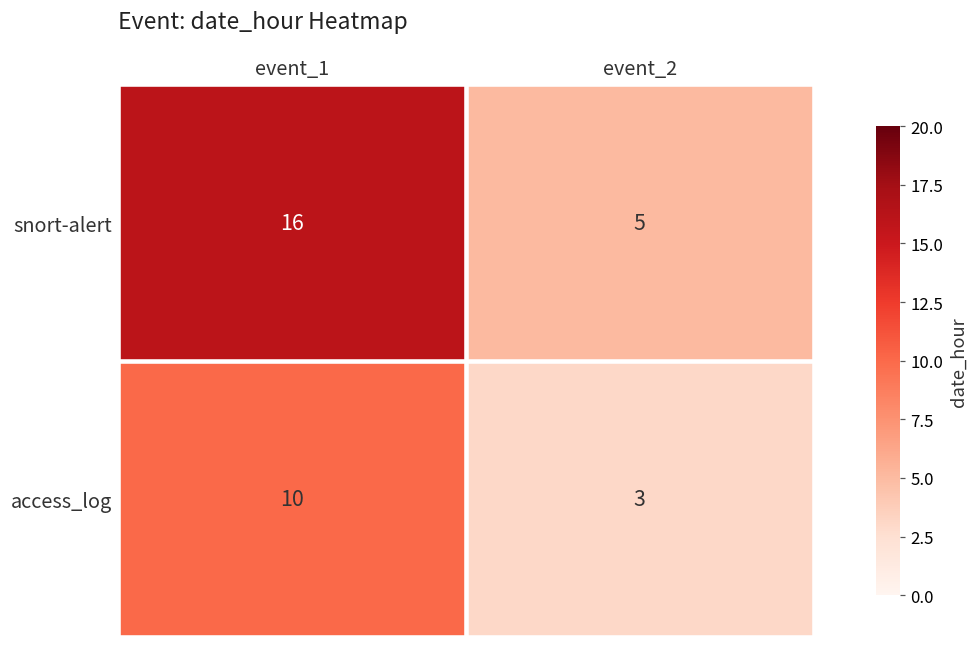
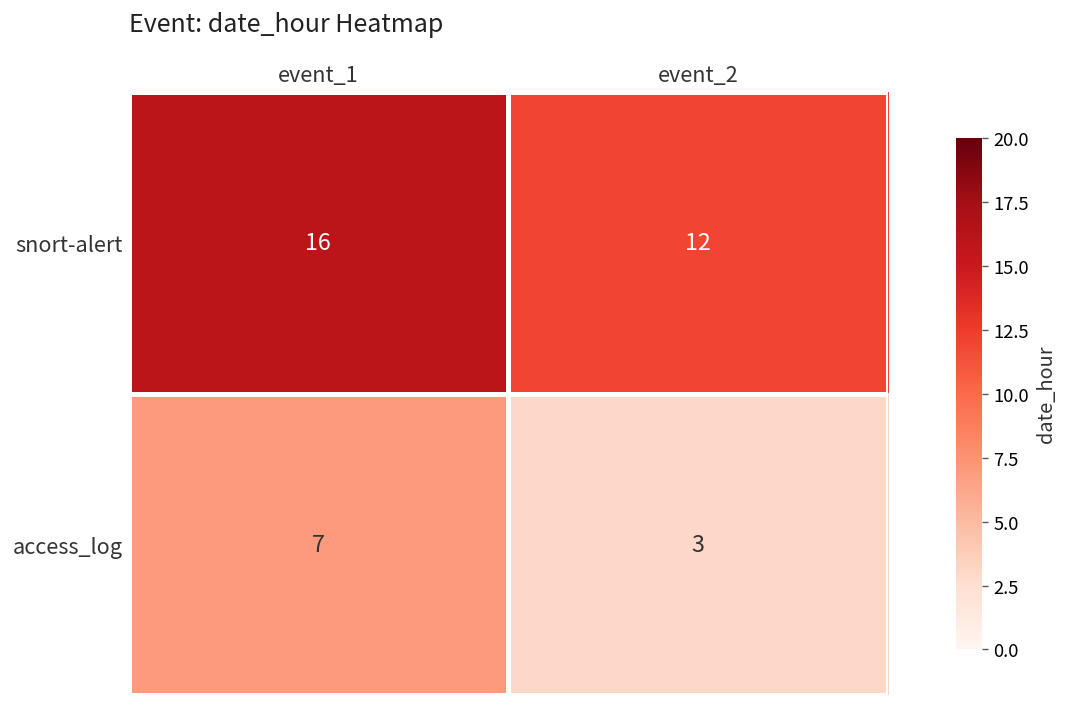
  {
    "snort-alert": {
      "event_1": 16,
-     "event_2": 5
+     "event_2": 12
    },
    "access_log": {
-     "event_1": 10,
+     "event_1": 7,
      "event_2": 3
    }
  }
